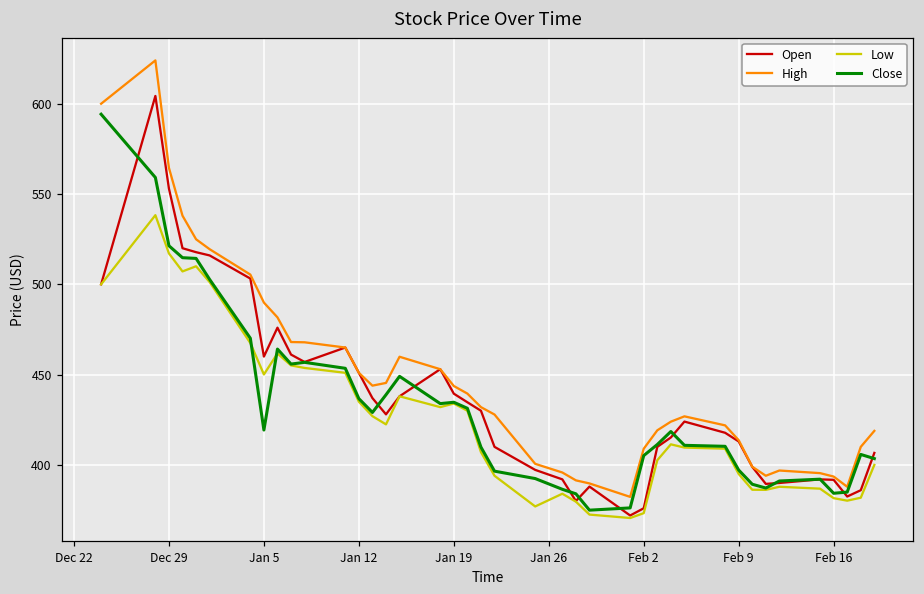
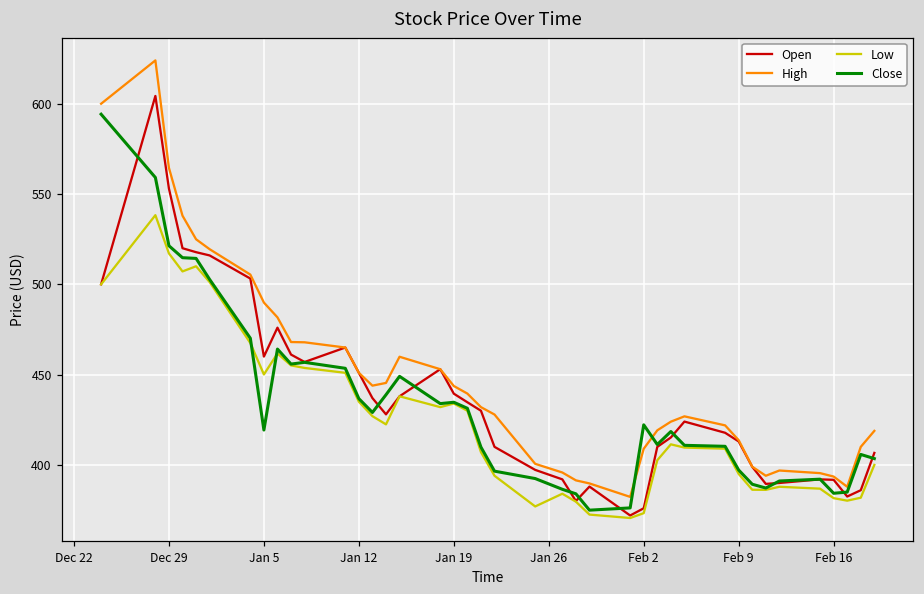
  {
    "Open": {
      "Dec 29": 553,
      "Jan 5": 460,
      "Jan 19": 439,
      "Feb 2": 376,
      "Feb 16": 392
    },
    "High": {
      "Dec 29": 564,
      "Jan 5": 490,
      "Jan 19": 444,
      "Feb 2": 409,
      "Feb 16": 394
    },
    "Low": {
      "Dec 29": 517,
      "Jan 5": 450,
      "Jan 12": 435,
      "Feb 2": 373,
      "Feb 9": 395,
      "Feb 16": 382
    },
    "Close": {
      "Dec 29": 521,
      "Jan 5": 419,
      "Jan 12": 437,
-     "Feb 2": 405,
+     "Feb 2": 422,
      "Feb 9": 397,
      "Feb 16": 384
    }
  }
